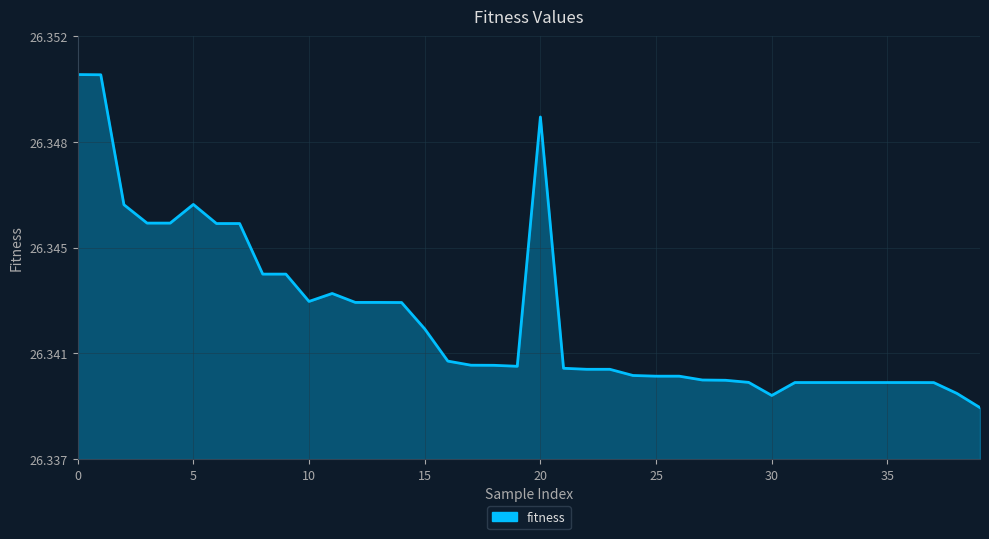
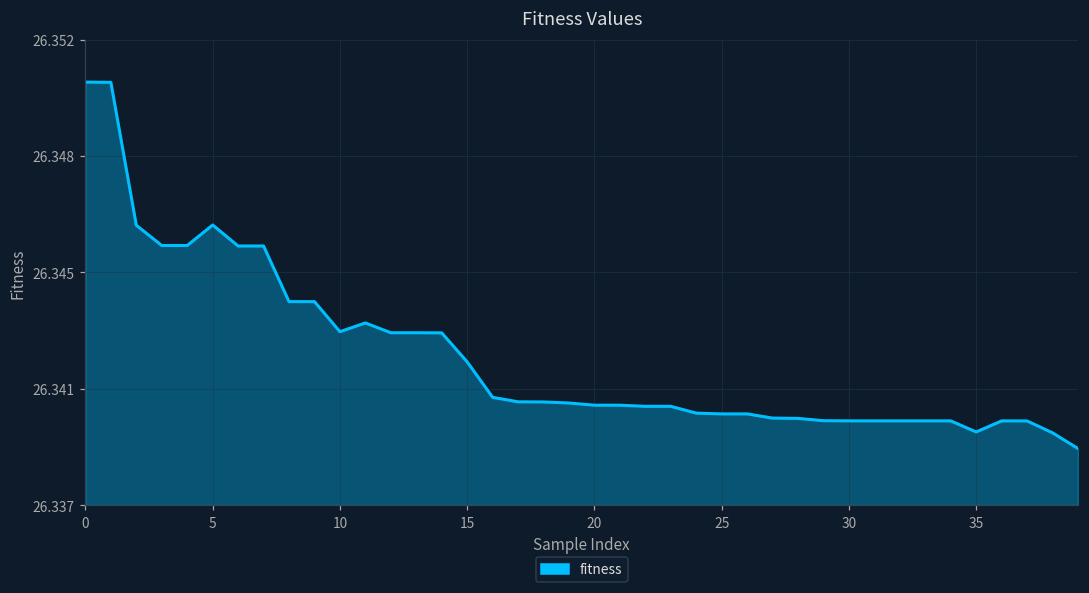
  {
    "0": 26.3506,
    "5": 26.3460,
    "10": 26.3426,
    "15": 26.3416,
-   "20": 26.3491,
+   "20": 26.3402,
    "25": 26.3399,
-   "30": 26.3393,
-   "35": 26.3397
+   "30": 26.3397,
+   "35": 26.3394
  }
